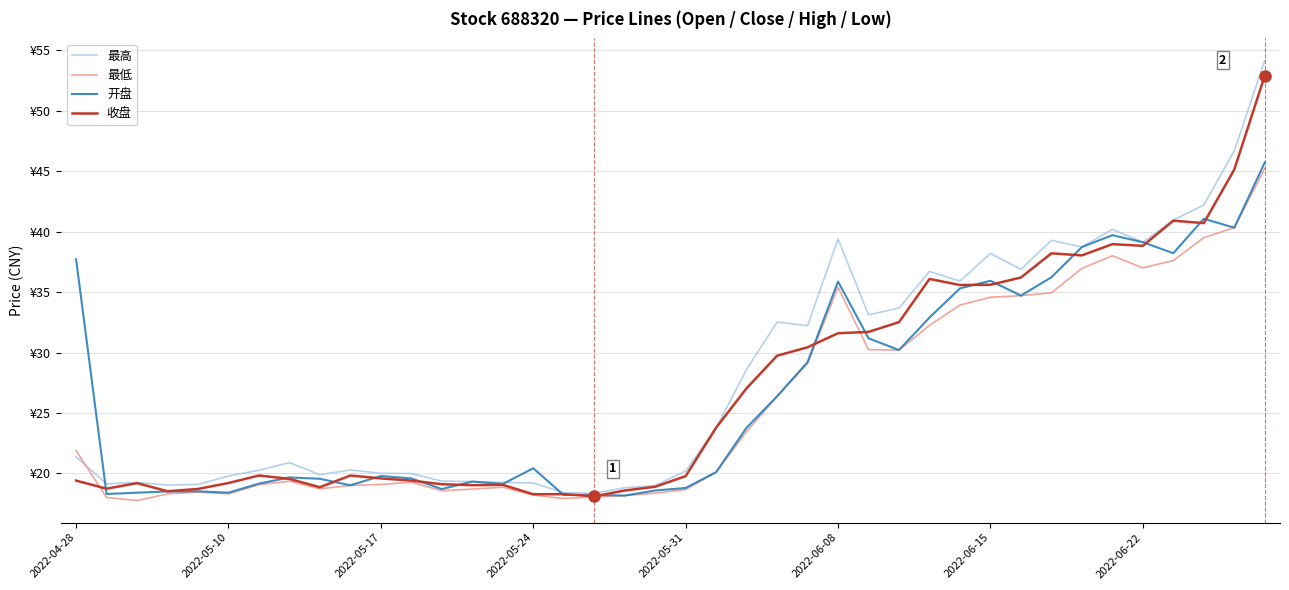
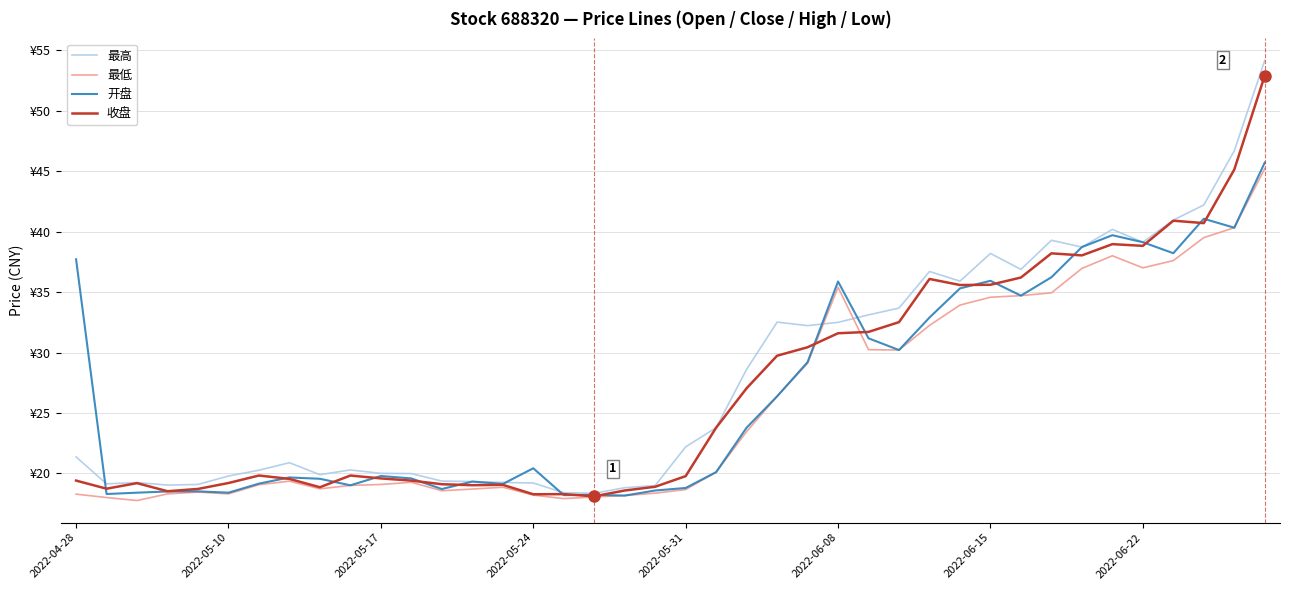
  {
    "最高": {
      "2022-04-28": "¥21.4",
      "2022-05-10": "¥19.8",
      "2022-05-17": "¥20.0",
      "2022-05-24": "¥19.2",
-     "2022-05-31": "¥20.2",
-     "2022-06-08": "¥39.4",
+     "2022-05-31": "¥22.2",
+     "2022-06-08": "¥32.5",
      "2022-06-15": "¥38.2"
    },
    "最低": {
-     "2022-04-28": "¥21.9",
+     "2022-04-28": "¥18.3",
      "2022-05-17": "¥19.1",
      "2022-06-08": "¥35.4",
      "2022-06-15": "¥34.6",
      "2022-06-22": "¥37.0"
    },
    "开盘": {
      "2022-04-28": "¥37.7",
      "2022-05-24": "¥20.4",
      "2022-06-08": "¥35.9",
      "2022-06-15": "¥35.9"
    }
  }
